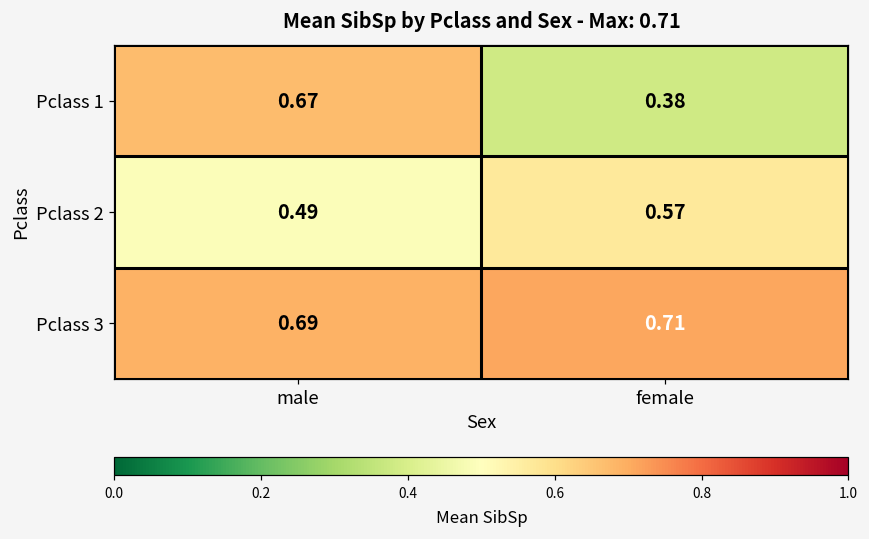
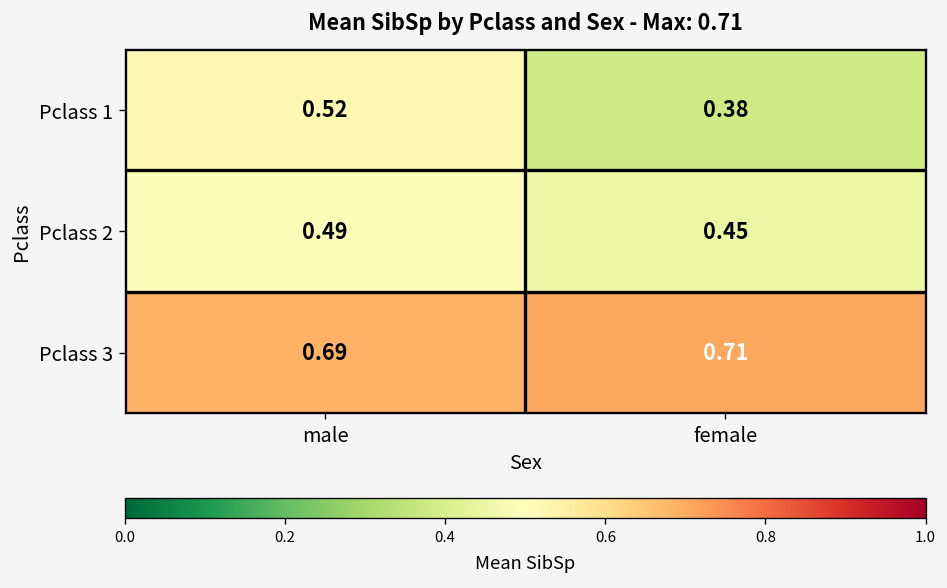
  {
    "Pclass 1": {
-     "male": 0.67,
+     "male": 0.52,
      "female": 0.38
    },
    "Pclass 2": {
      "male": 0.49,
-     "female": 0.57
+     "female": 0.45
    },
    "Pclass 3": {
      "male": 0.69,
      "female": 0.71
    }
  }
